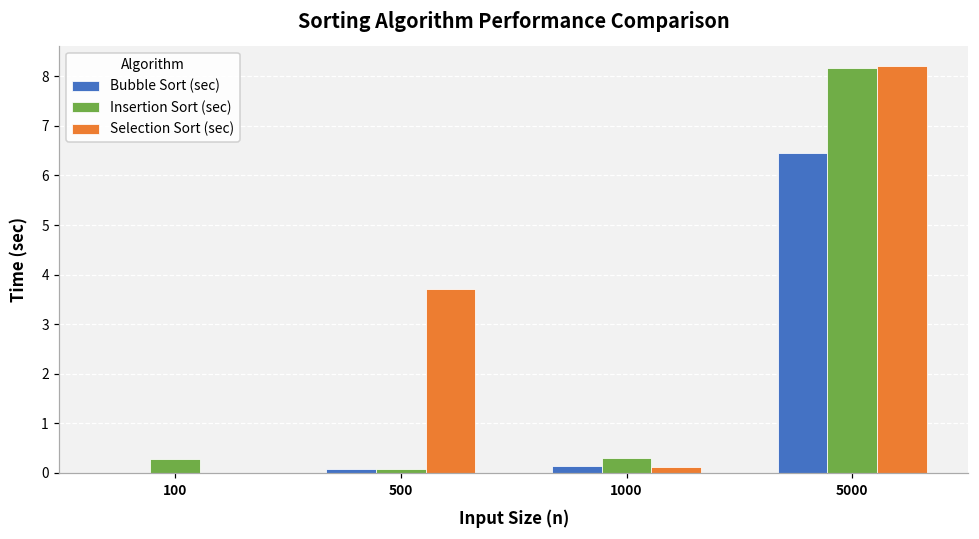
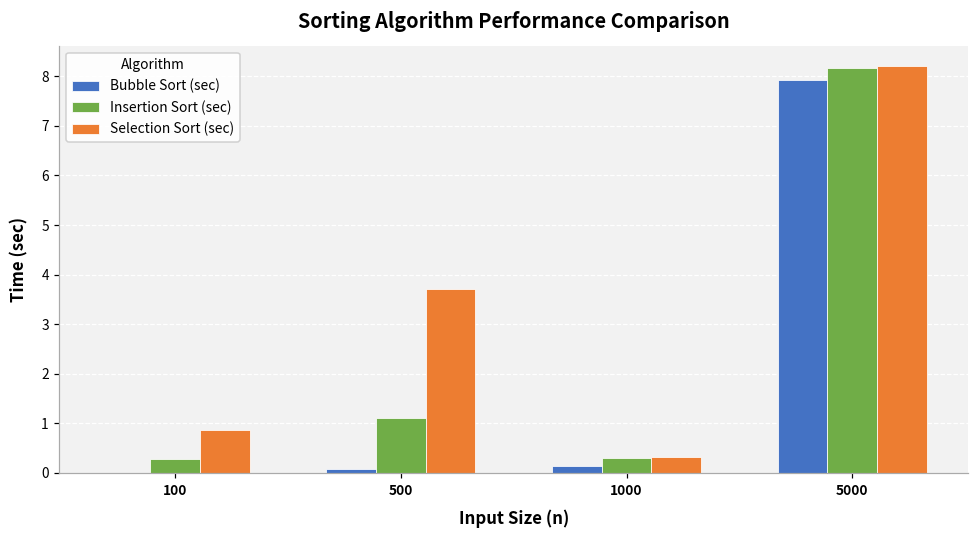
  {
    "Bubble Sort (sec)": {
      "500": 0.1,
      "1000": 0.1,
-     "5000": 6.4
+     "5000": 7.9
    },
    "Insertion Sort (sec)": {
      "100": 0.3,
-     "500": 0.1,
+     "500": 1.1,
      "1000": 0.3,
      "5000": 8.2
    },
    "Selection Sort (sec)": {
-     "100": 0.0,
+     "100": 0.9,
      "500": 3.7,
-     "1000": 0.1,
+     "1000": 0.3,
      "5000": 8.2
    }
  }
